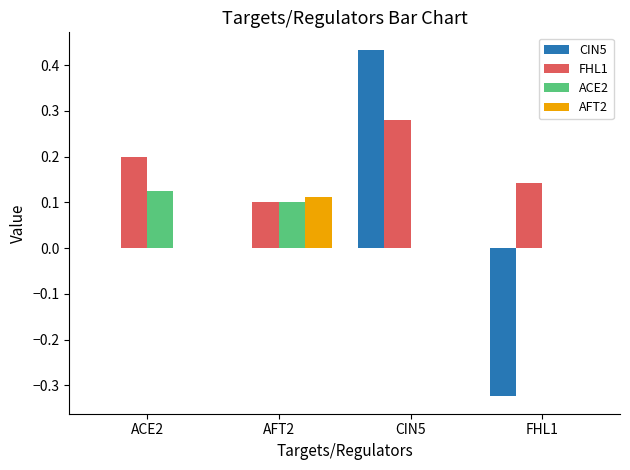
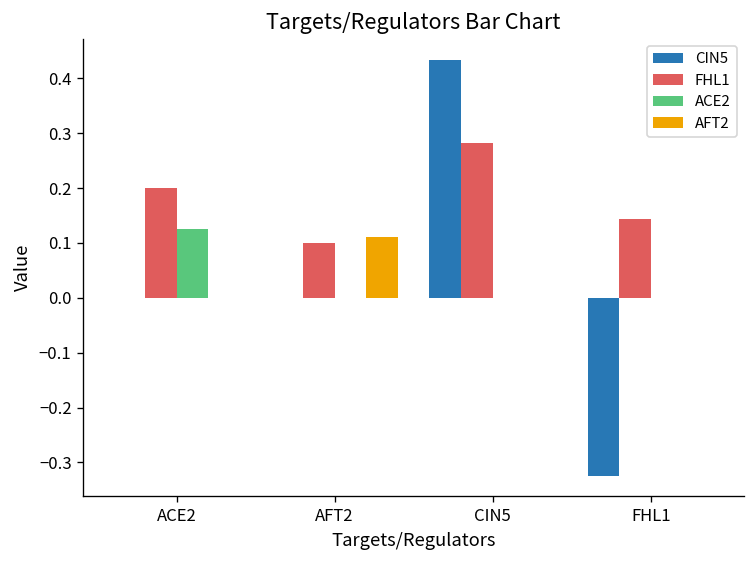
  {
    "CIN5": {
      "ACE2": 0.0,
      "AFT2": 0.0,
      "CIN5": 0.43,
      "FHL1": -0.32
    },
    "FHL1": {
      "ACE2": 0.2,
      "AFT2": 0.1,
      "CIN5": 0.28,
      "FHL1": 0.14
    },
    "ACE2": {
      "ACE2": 0.13,
-     "AFT2": 0.1,
+     "AFT2": 0.0,
      "CIN5": 0.0,
      "FHL1": 0.0
    },
    "AFT2": {
      "ACE2": 0.0,
      "AFT2": 0.11,
      "CIN5": 0.0,
      "FHL1": 0.0
    }
  }
